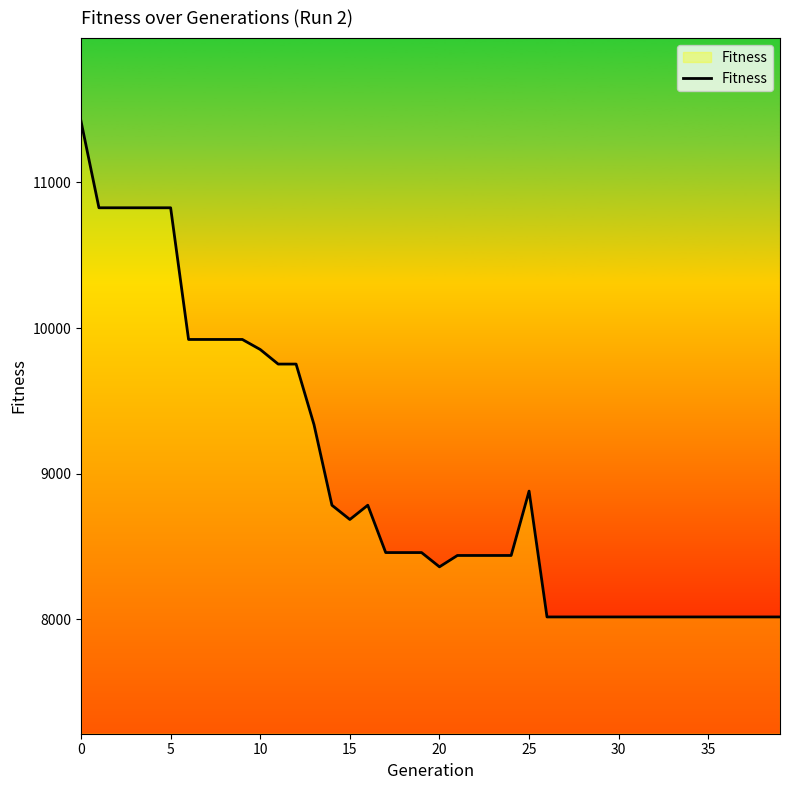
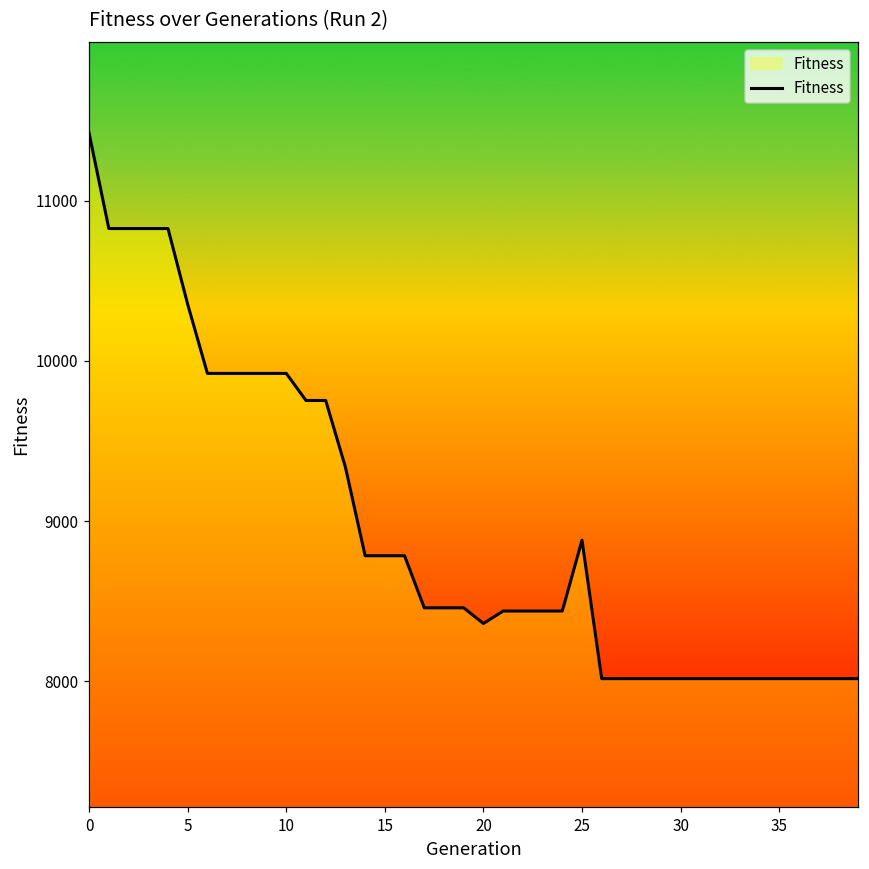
  {
    "0": 11420,
-   "5": 10830,
-   "10": 9850,
-   "15": 8690,
+   "5": 10350,
+   "10": 9920,
+   "15": 8780,
    "20": 8360,
    "25": 8880,
    "30": 8020,
    "35": 8020
  }
